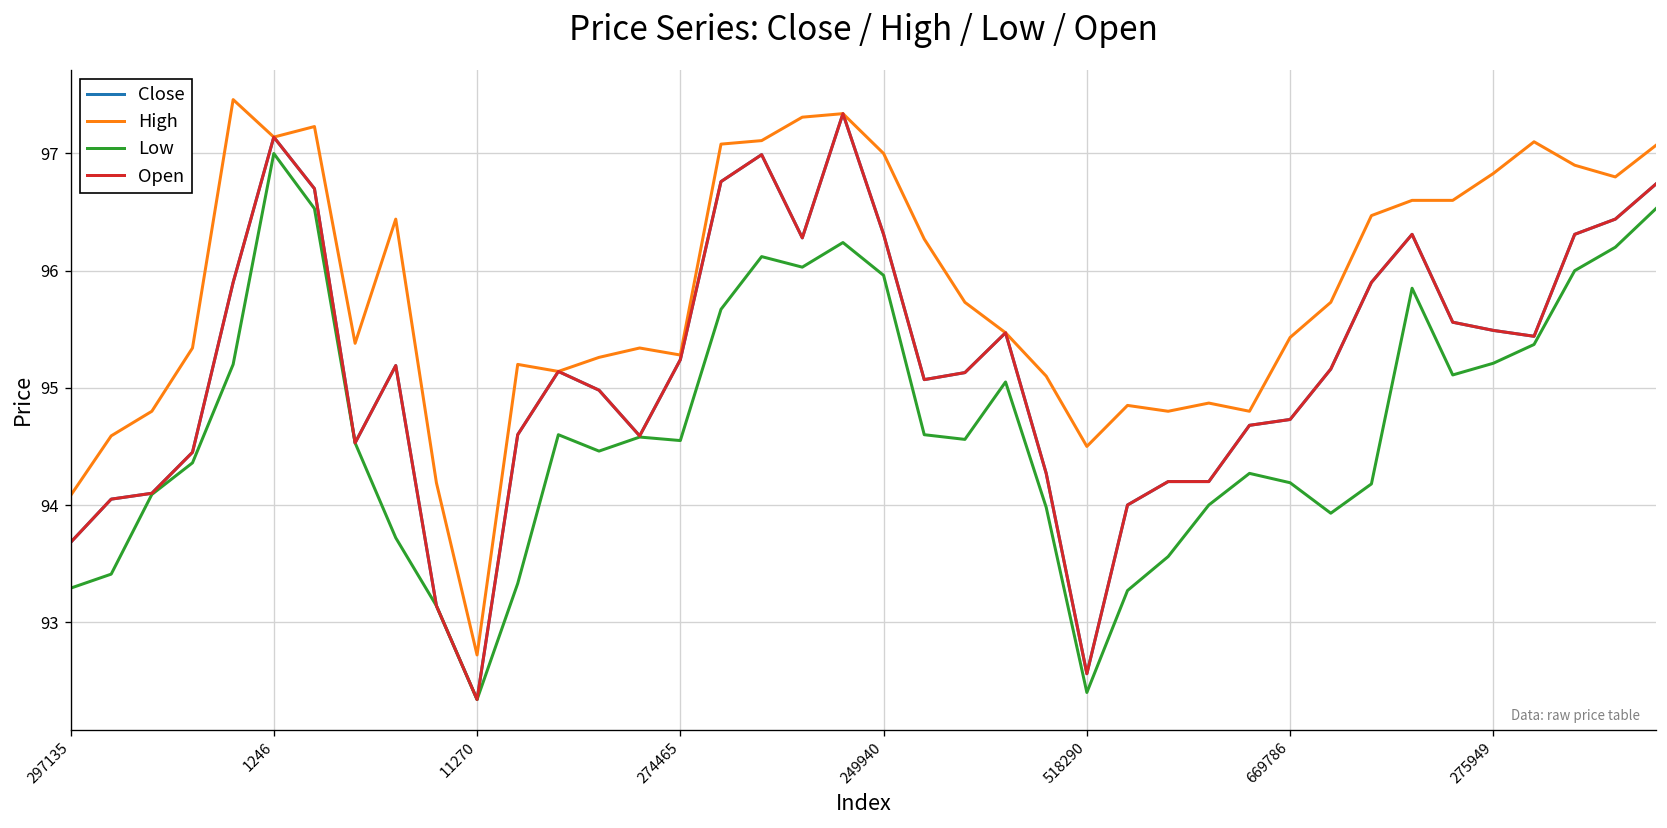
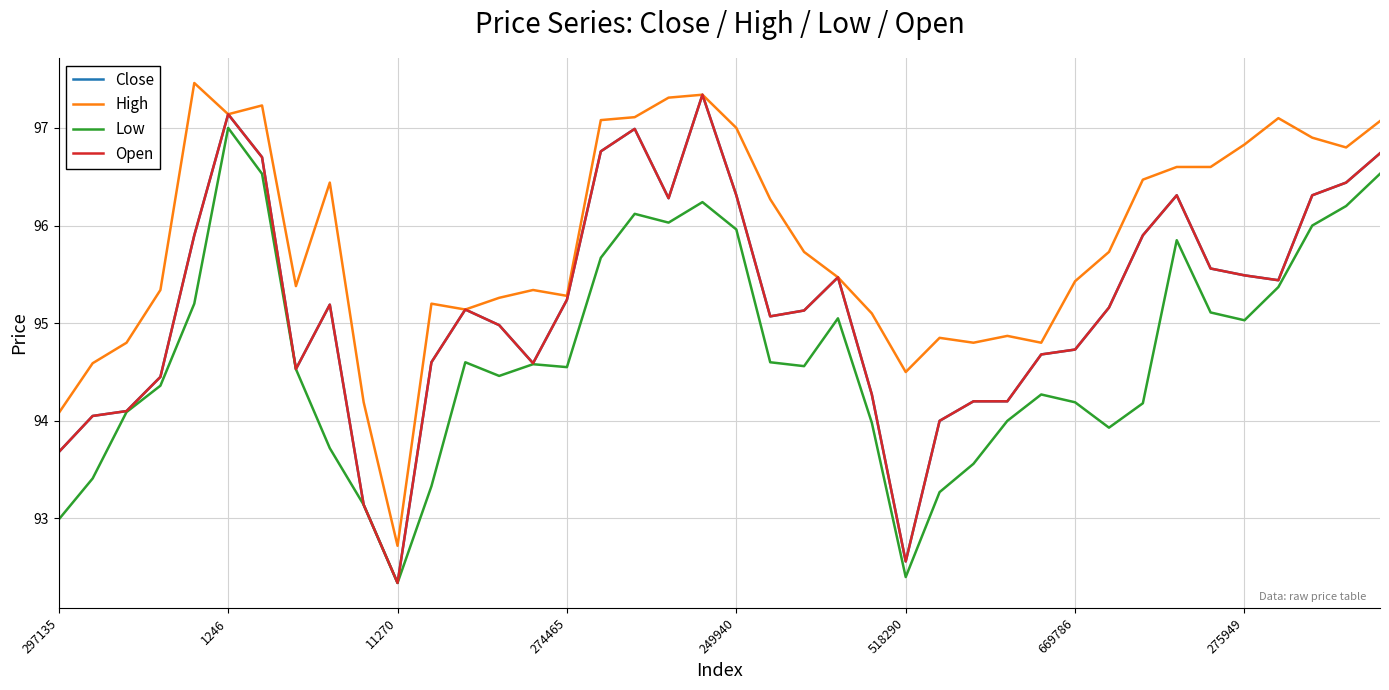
  {
    "Open": {
      "297135": 93.7,
      "274465": 95.2,
      "249940": 96.3,
      "518290": 92.6,
      "669786": 94.7,
      "275949": 95.5
    },
    "High": {
      "297135": 94.1,
      "11270": 92.7,
      "274465": 95.3,
      "249940": 97.0,
      "518290": 94.5,
      "669786": 95.4,
      "275949": 96.8
    },
    "Low": {
-     "297135": 93.3,
+     "297135": 93.0,
      "1246": 97.0,
      "274465": 94.6,
      "249940": 96.0,
      "518290": 92.4,
      "669786": 94.2,
-     "275949": 95.2
+     "275949": 95.0
    }
  }
